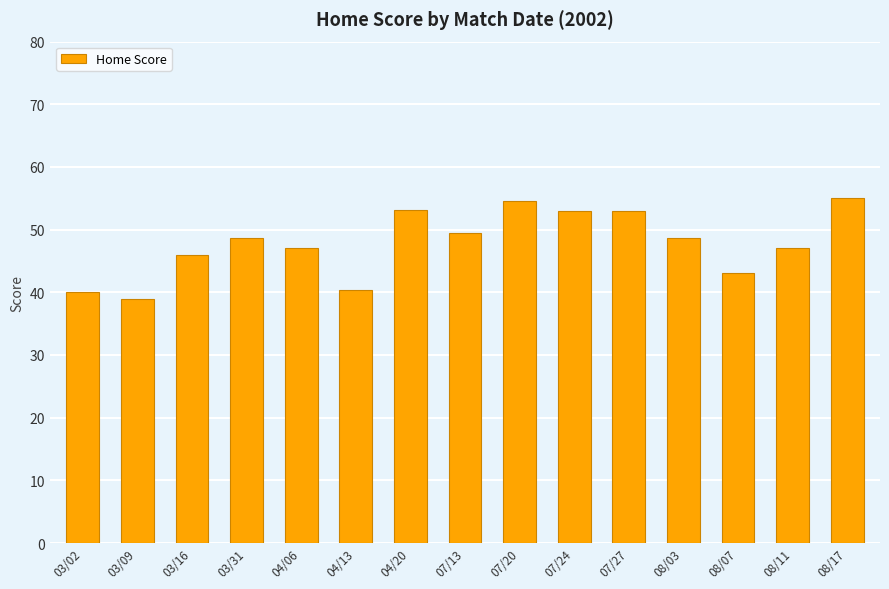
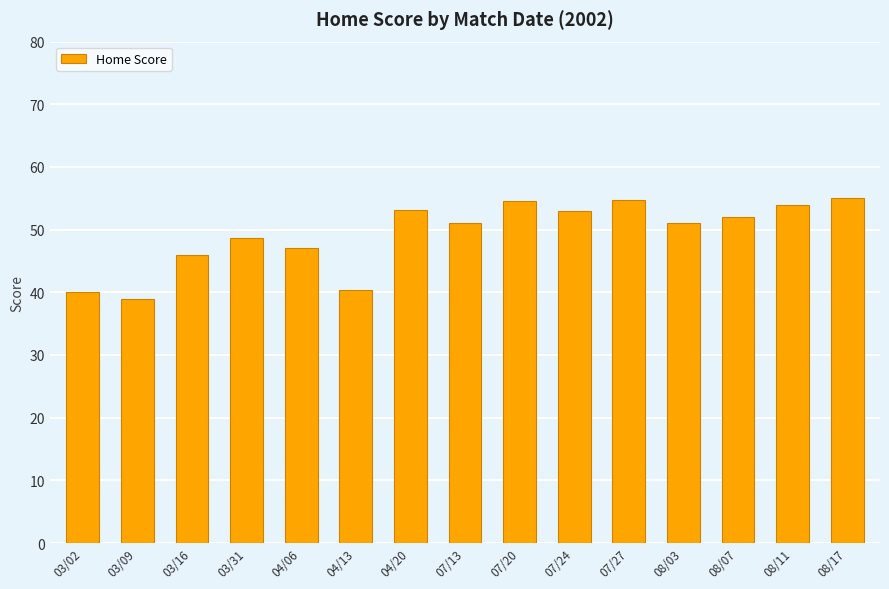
  {
    "03/02": 40,
    "03/09": 39,
    "03/16": 46,
    "03/31": 49,
    "04/06": 47,
    "04/13": 40,
    "04/20": 53,
-   "07/13": 50,
+   "07/13": 51,
    "07/20": 55,
    "07/24": 53,
-   "07/27": 53,
-   "08/03": 49,
-   "08/07": 43,
-   "08/11": 47,
+   "07/27": 55,
+   "08/03": 51,
+   "08/07": 52,
+   "08/11": 54,
    "08/17": 55
  }
